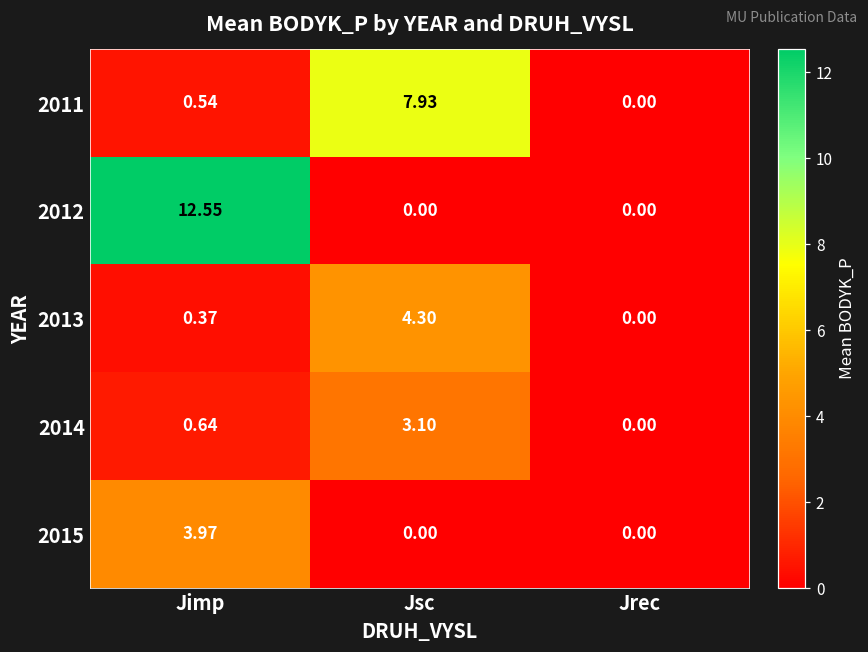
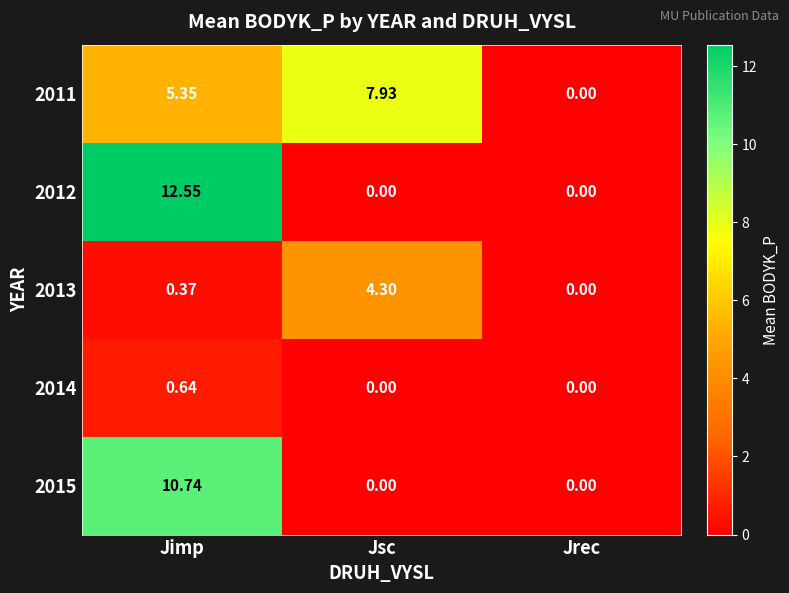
  {
    "2011": {
-     "Jimp": 0.54,
+     "Jimp": 5.35,
      "Jsc": 7.93,
      "Jrec": 0.00
    },
    "2012": {
      "Jimp": 12.55,
      "Jsc": 0.00,
      "Jrec": 0.00
    },
    "2013": {
      "Jimp": 0.37,
      "Jsc": 4.30,
      "Jrec": 0.00
    },
    "2014": {
      "Jimp": 0.64,
-     "Jsc": 3.10,
+     "Jsc": 0.00,
      "Jrec": 0.00
    },
    "2015": {
-     "Jimp": 3.97,
+     "Jimp": 10.74,
      "Jsc": 0.00,
      "Jrec": 0.00
    }
  }
